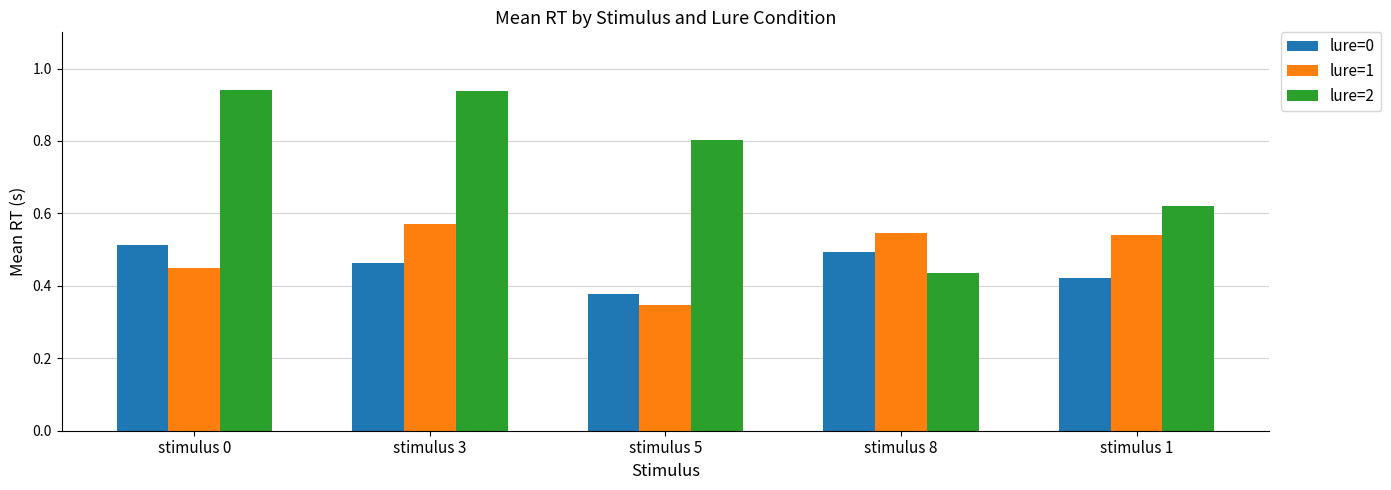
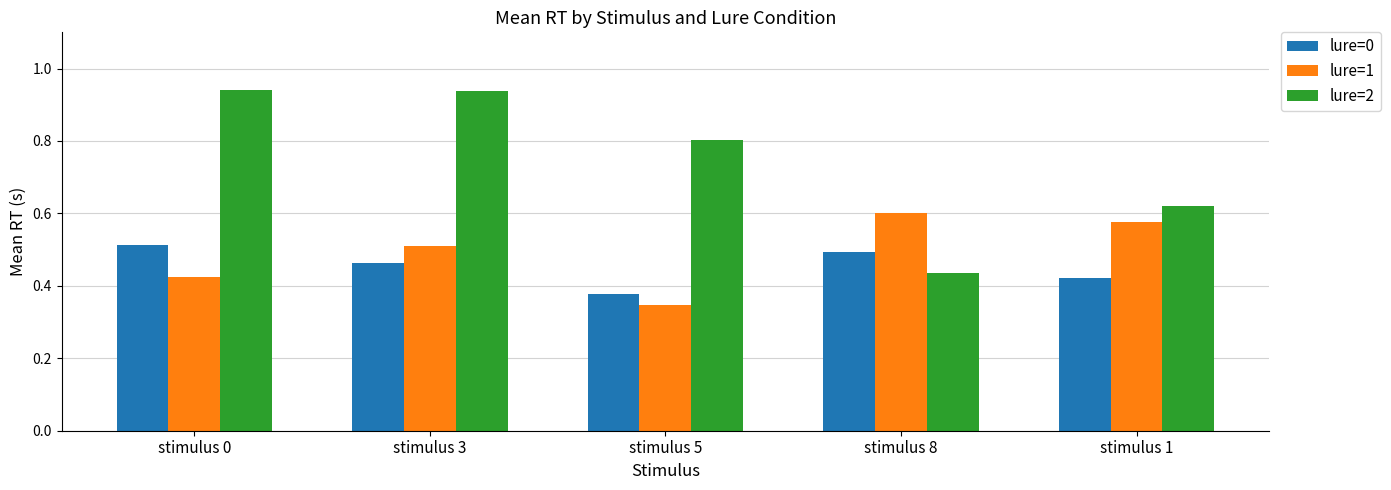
  {
    "lure=0": {
      "stimulus 0": 0.51,
      "stimulus 3": 0.46,
      "stimulus 5": 0.38,
      "stimulus 8": 0.49,
      "stimulus 1": 0.42
    },
    "lure=1": {
-     "stimulus 0": 0.45,
-     "stimulus 3": 0.57,
+     "stimulus 0": 0.42,
+     "stimulus 3": 0.51,
      "stimulus 5": 0.35,
-     "stimulus 8": 0.54,
-     "stimulus 1": 0.54
+     "stimulus 8": 0.60,
+     "stimulus 1": 0.58
    },
    "lure=2": {
      "stimulus 0": 0.94,
      "stimulus 3": 0.94,
      "stimulus 5": 0.80,
      "stimulus 8": 0.44,
      "stimulus 1": 0.62
    }
  }
